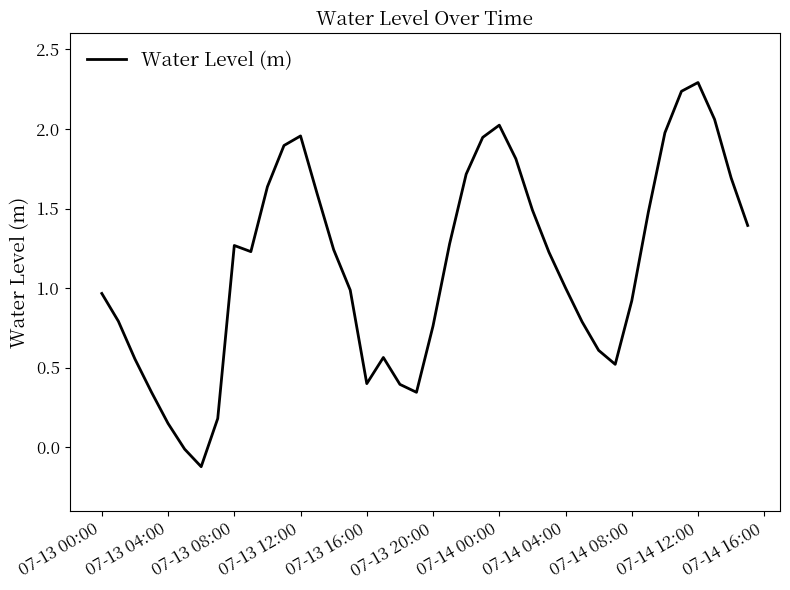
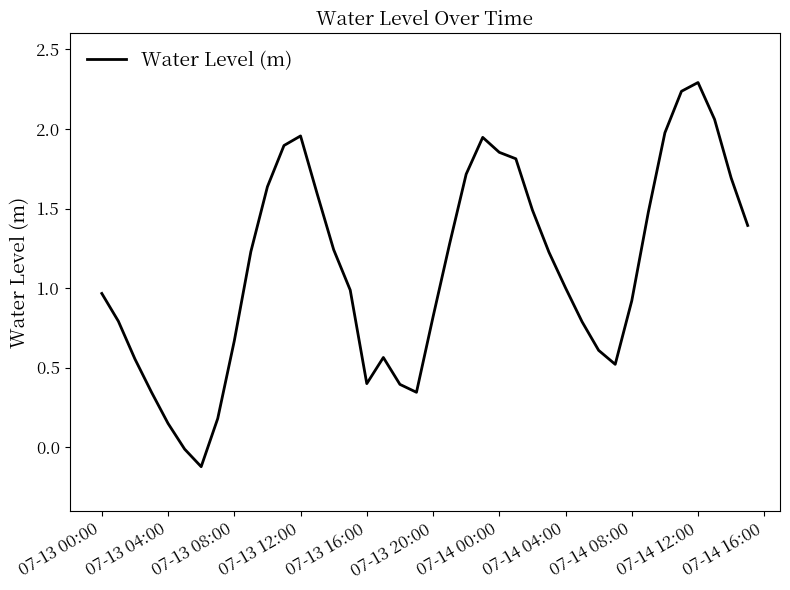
  {
    "07-13 00:00": 0.97,
    "07-13 04:00": 0.15,
-   "07-13 08:00": 1.27,
+   "07-13 08:00": 0.67,
    "07-13 12:00": 1.96,
    "07-13 16:00": 0.40,
-   "07-13 20:00": 0.76,
-   "07-14 00:00": 2.02,
+   "07-13 20:00": 0.82,
+   "07-14 00:00": 1.85,
    "07-14 04:00": 1.00,
    "07-14 08:00": 0.92,
    "07-14 12:00": 2.29
  }
